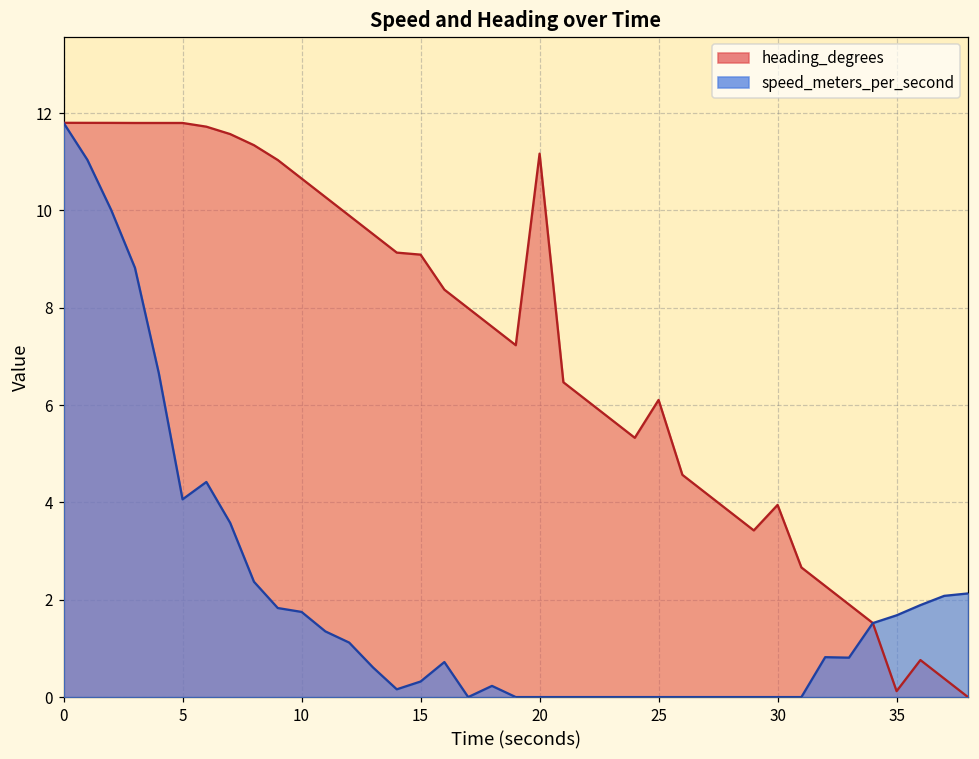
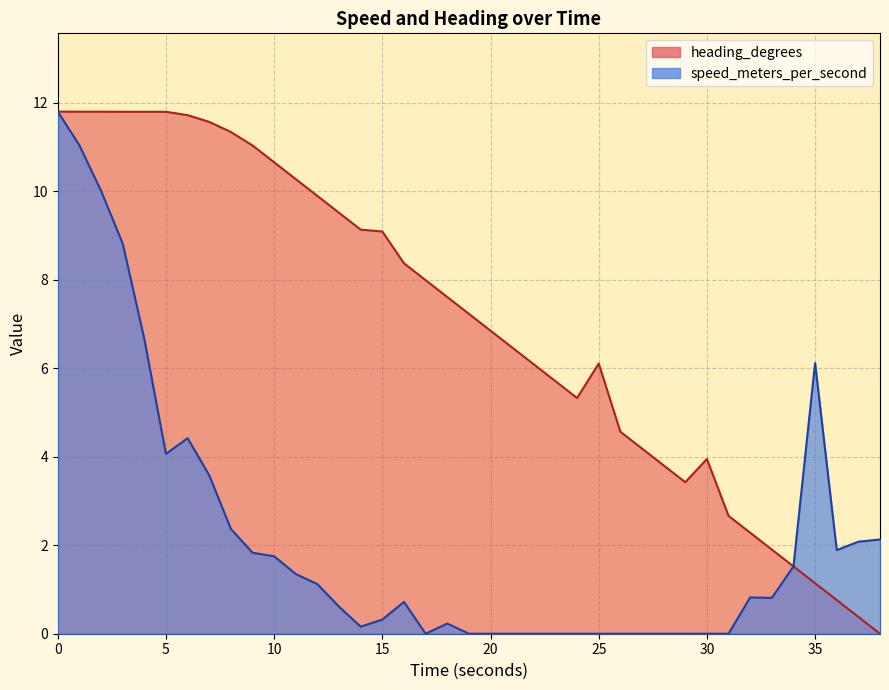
  {
    "heading_degrees": {
      "5": 11.8,
      "10": 10.7,
      "15": 9.1,
-     "20": 11.2,
+     "20": 6.8,
      "25": 6.1,
      "30": 3.9,
-     "35": 0.1
+     "35": 1.1
    },
    "speed_meters_per_second": {
      "5": 4.1,
      "10": 1.8,
      "15": 0.3,
      "20": 0.0,
      "25": 0.0,
      "30": 0.0,
-     "35": 1.7
+     "35": 6.1
    }
  }
